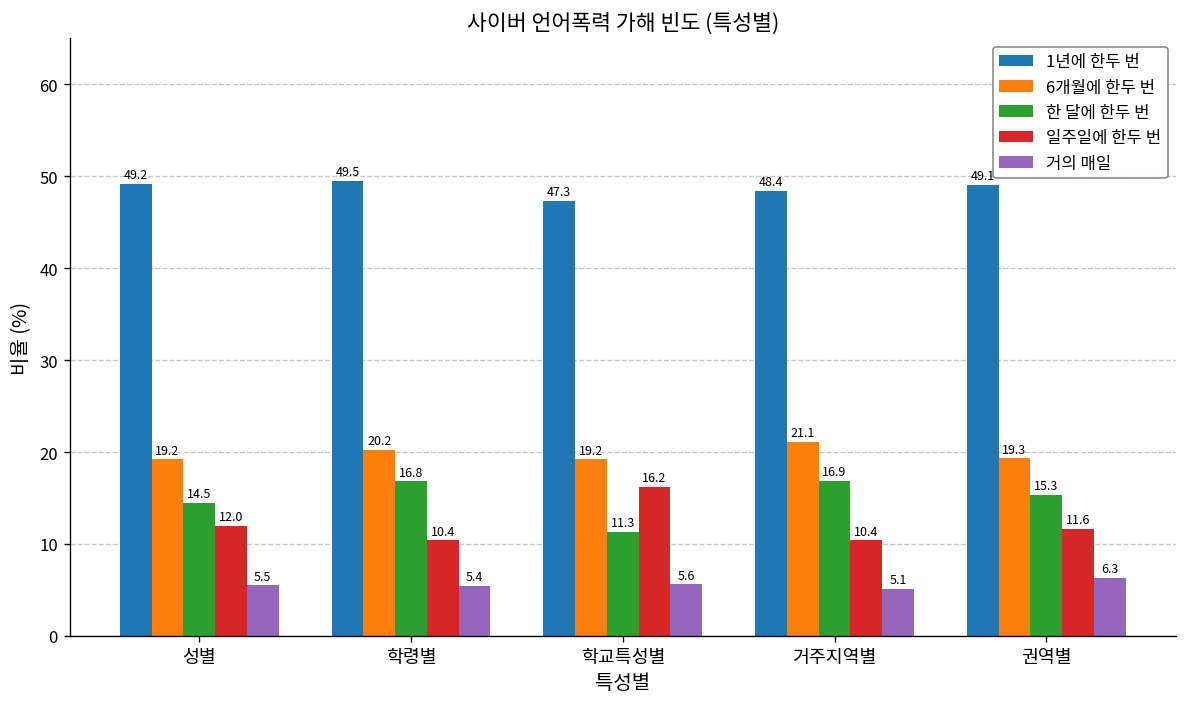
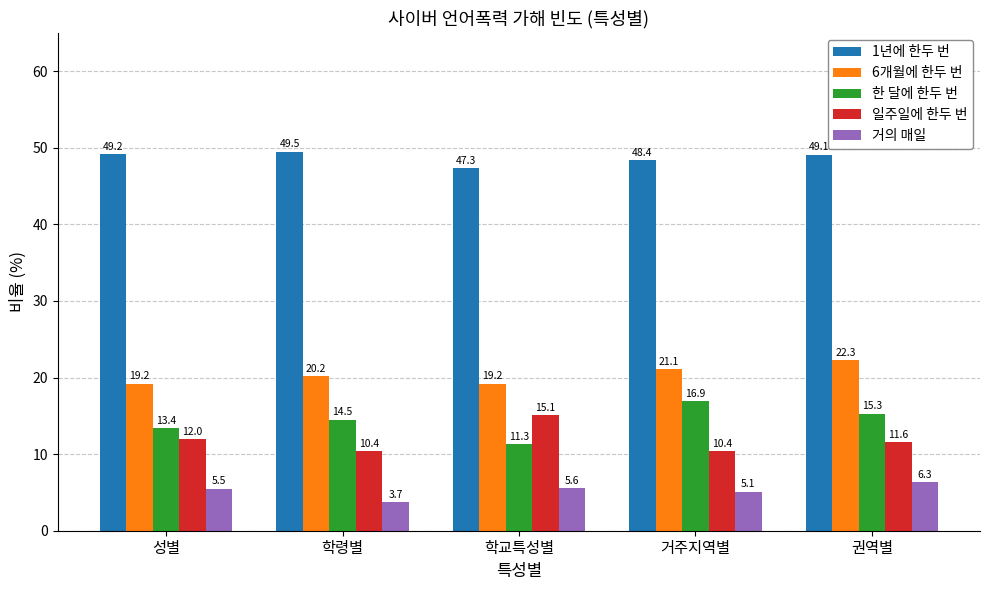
  {
    "1년에 한두 번": {
      "성별": 49.2,
      "학령별": 49.5,
      "학교특성별": 47.3,
      "거주지역별": 48.4
    },
    "6개월에 한두 번": {
      "성별": 19.2,
      "학령별": 20.2,
      "학교특성별": 19.2,
      "거주지역별": 21.1,
-     "권역별": 19.3
+     "권역별": 22.3
    },
    "한 달에 한두 번": {
-     "성별": 14.5,
-     "학령별": 16.8,
+     "성별": 13.4,
+     "학령별": 14.5,
      "학교특성별": 11.3,
      "거주지역별": 16.9,
      "권역별": 15.3
    },
    "일주일에 한두 번": {
      "성별": 12.0,
      "학령별": 10.4,
-     "학교특성별": 16.2,
+     "학교특성별": 15.1,
      "거주지역별": 10.4,
      "권역별": 11.6
    },
    "거의 매일": {
      "성별": 5.5,
-     "학령별": 5.4,
+     "학령별": 3.7,
      "학교특성별": 5.6,
      "거주지역별": 5.1,
      "권역별": 6.3
    }
  }
